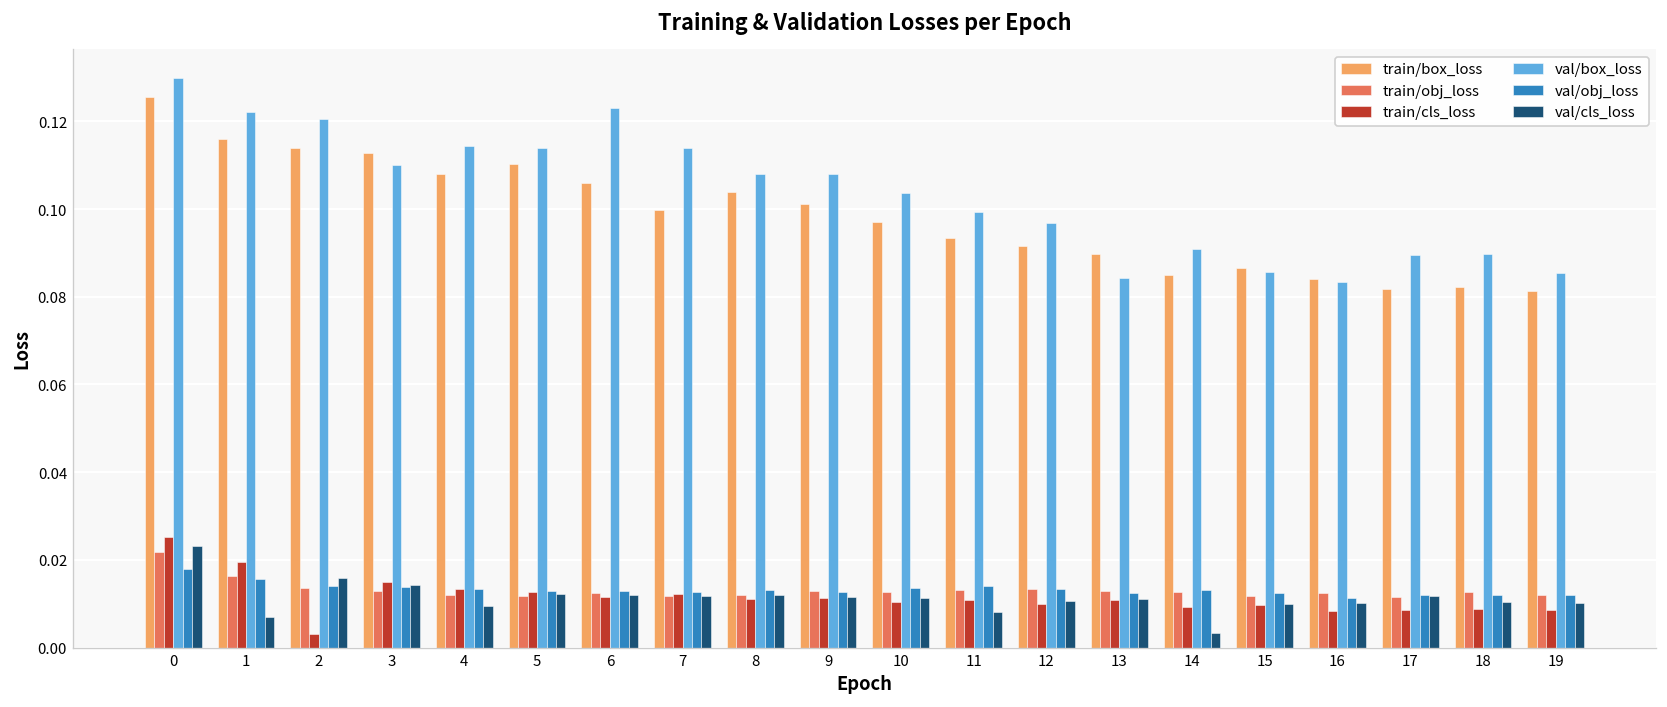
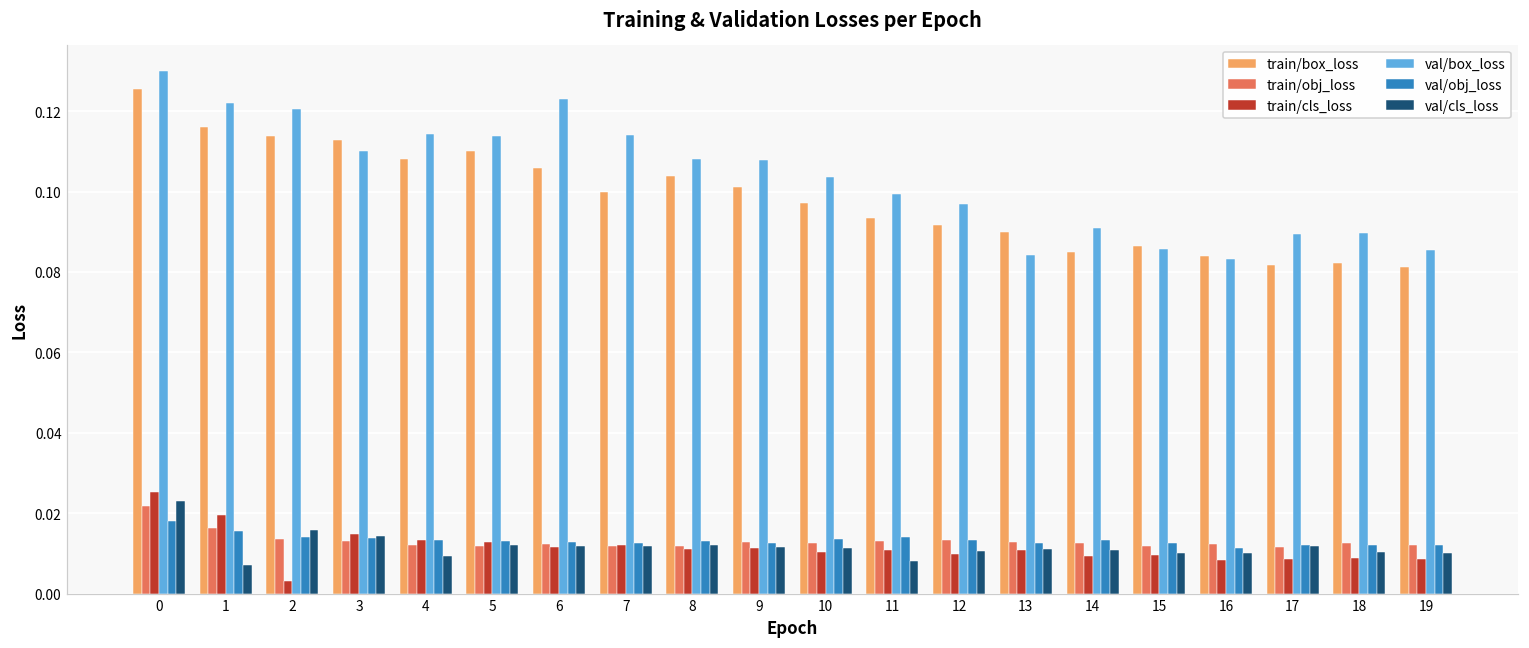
  {
    "train/cls_loss": {
      "0": 0.025,
      "1": 0.020,
      "2": 0.003,
      "3": 0.015,
      "4": 0.013,
      "5": 0.013,
      "6": 0.012,
      "7": 0.012,
      "8": 0.011,
      "9": 0.011,
      "10": 0.010,
      "11": 0.011,
      "12": 0.010,
      "13": 0.011,
      "14": 0.009,
      "15": 0.010,
      "16": 0.008,
      "17": 0.009,
      "18": 0.009,
      "19": 0.009
    },
    "val/box_loss": {
      "0": 0.130,
      "1": 0.122,
      "2": 0.121,
      "3": 0.110,
      "4": 0.114,
      "5": 0.114,
      "6": 0.123,
      "7": 0.114,
      "8": 0.108,
      "9": 0.108,
      "10": 0.104,
      "11": 0.099,
      "12": 0.097,
      "13": 0.084,
      "14": 0.091,
      "15": 0.086,
      "16": 0.083,
      "17": 0.089,
      "18": 0.090,
      "19": 0.085
    },
    "val/obj_loss": {
      "0": 0.018,
      "1": 0.016,
      "2": 0.014,
      "3": 0.014,
      "4": 0.013,
      "5": 0.013,
      "6": 0.013,
      "7": 0.013,
      "8": 0.013,
      "9": 0.013,
      "10": 0.014,
      "11": 0.014,
      "12": 0.013,
      "13": 0.012,
      "14": 0.013,
      "15": 0.013,
      "16": 0.011,
      "17": 0.012,
      "18": 0.012,
      "19": 0.012
    },
    "val/cls_loss": {
      "0": 0.023,
      "1": 0.007,
      "2": 0.016,
      "3": 0.014,
      "4": 0.009,
      "5": 0.012,
      "6": 0.012,
      "7": 0.012,
      "8": 0.012,
      "9": 0.012,
      "10": 0.011,
      "11": 0.008,
      "12": 0.011,
      "13": 0.011,
-     "14": 0.003,
+     "14": 0.011,
      "15": 0.010,
      "16": 0.010,
      "17": 0.012,
      "18": 0.010,
      "19": 0.010
    }
  }
